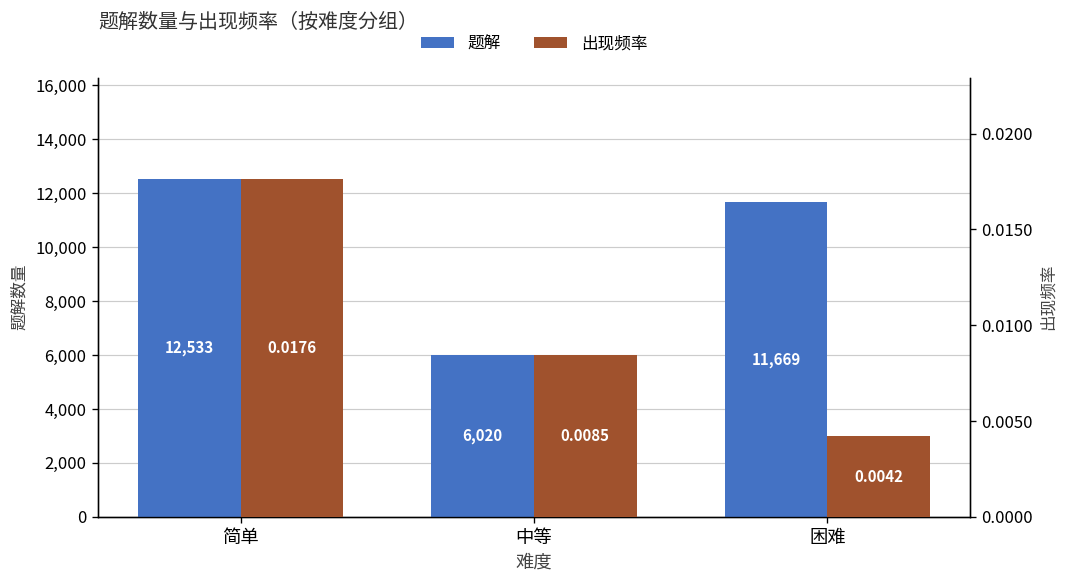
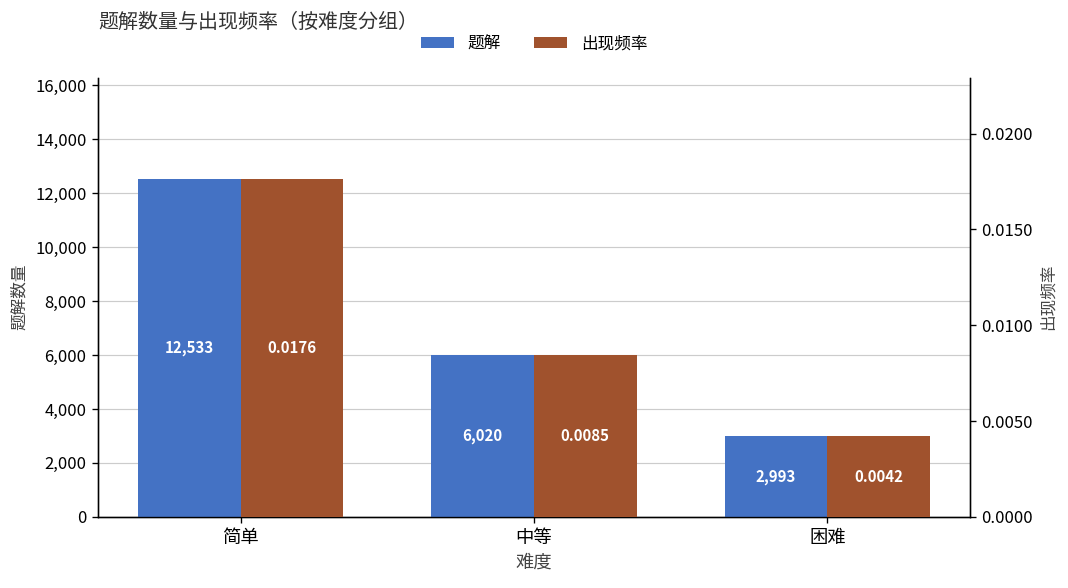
  {
    "题解": {
      "简单": "12,533",
      "中等": "6,020",
-     "困难": "11,669"
+     "困难": "2,993"
    },
    "出现频率": {
      "简单": "0.0176",
      "中等": "0.0085",
      "困难": "0.0042"
    }
  }
